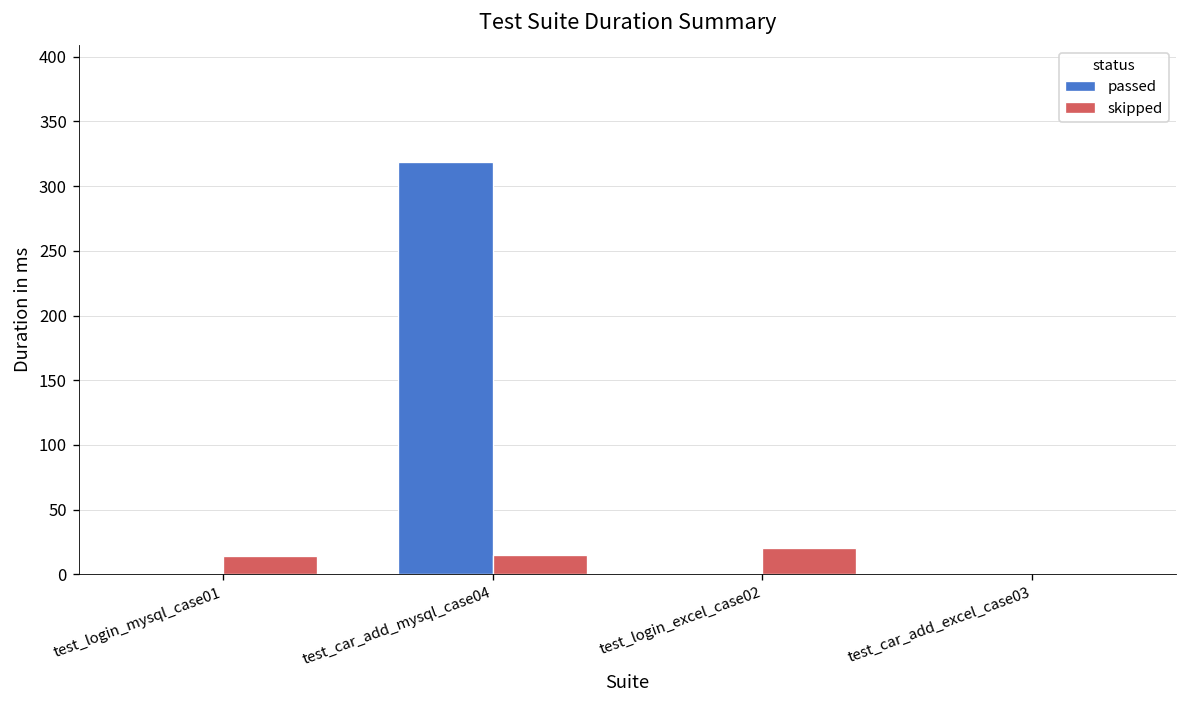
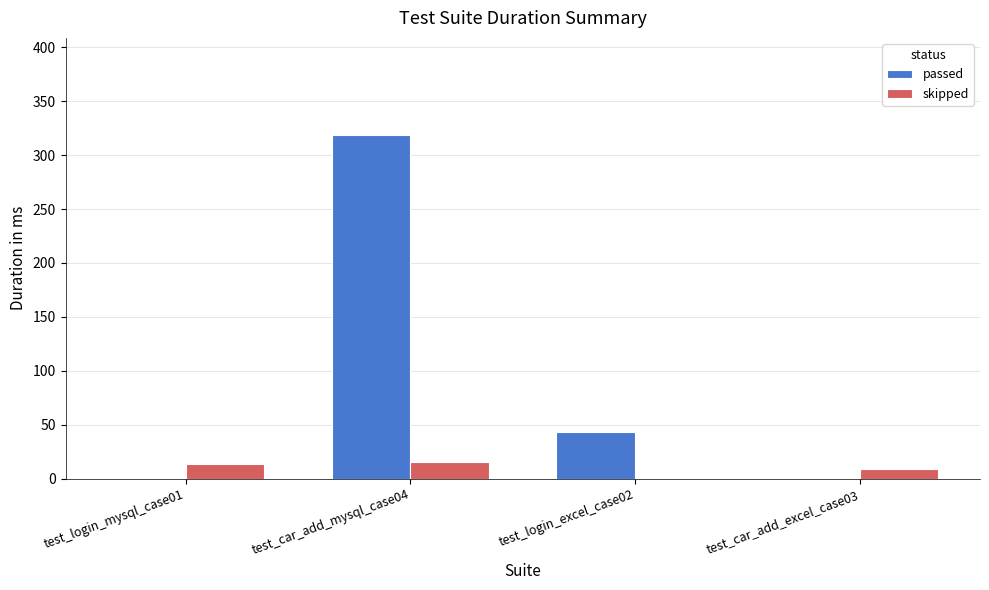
  {
    "passed": {
      "test_login_mysql_case01": 0,
      "test_car_add_mysql_case04": 319,
-     "test_login_excel_case02": 0,
+     "test_login_excel_case02": 43,
      "test_car_add_excel_case03": 0
    },
    "skipped": {
      "test_login_mysql_case01": 14,
      "test_car_add_mysql_case04": 15,
-     "test_login_excel_case02": 20,
-     "test_car_add_excel_case03": 0
+     "test_login_excel_case02": 1,
+     "test_car_add_excel_case03": 9
    }
  }
